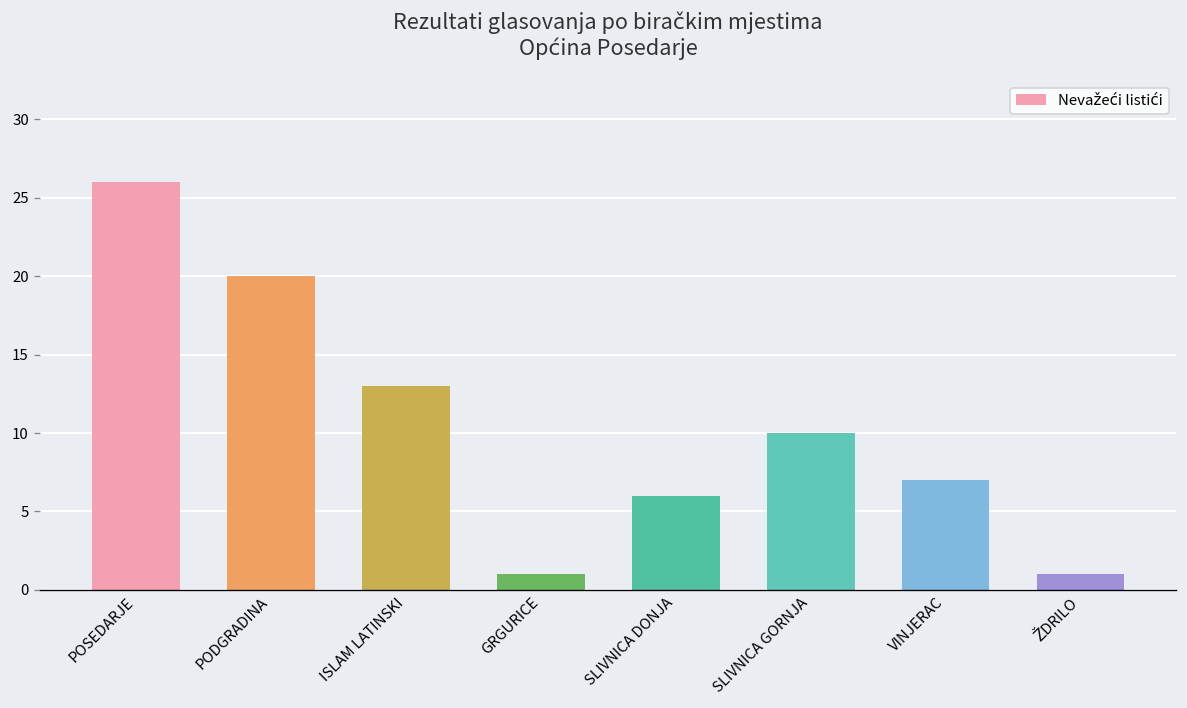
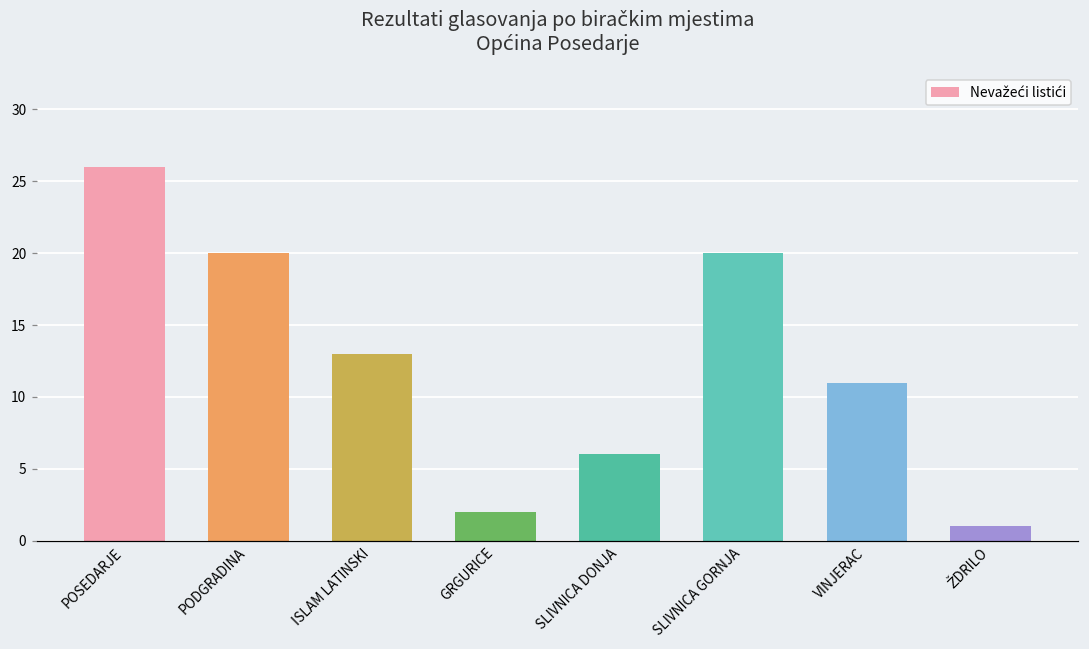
  {
    "POSEDARJE": 26,
    "PODGRADINA": 20,
    "ISLAM LATINSKI": 13,
-   "GRGURICE": 1,
+   "GRGURICE": 2,
    "SLIVNICA DONJA": 6,
-   "SLIVNICA GORNJA": 10,
-   "VINJERAC": 7,
+   "SLIVNICA GORNJA": 20,
+   "VINJERAC": 11,
    "ŽDRILO": 1
  }
